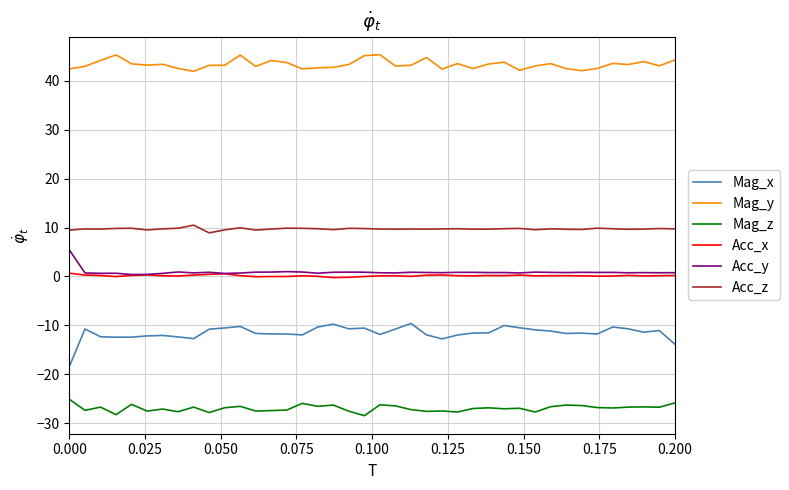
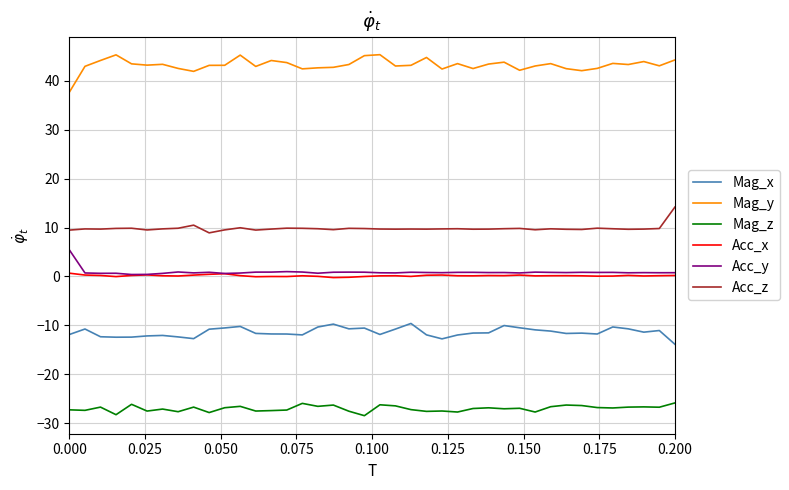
  {
    "Mag_x": {
-     "0.000": -18,
+     "0.000": -12,
      "0.200": -14
    },
    "Mag_y": {
-     "0.000": 42,
+     "0.000": 38,
      "0.200": 44
    },
    "Mag_z": {
-     "0.000": -25,
+     "0.000": -27,
      "0.200": -26
    },
    "Acc_x": {
      "0.000": 1,
      "0.200": 0
    },
    "Acc_y": {
      "0.000": 5,
      "0.200": 1
    },
    "Acc_z": {
      "0.000": 9,
-     "0.200": 10
+     "0.200": 14
    }
  }
